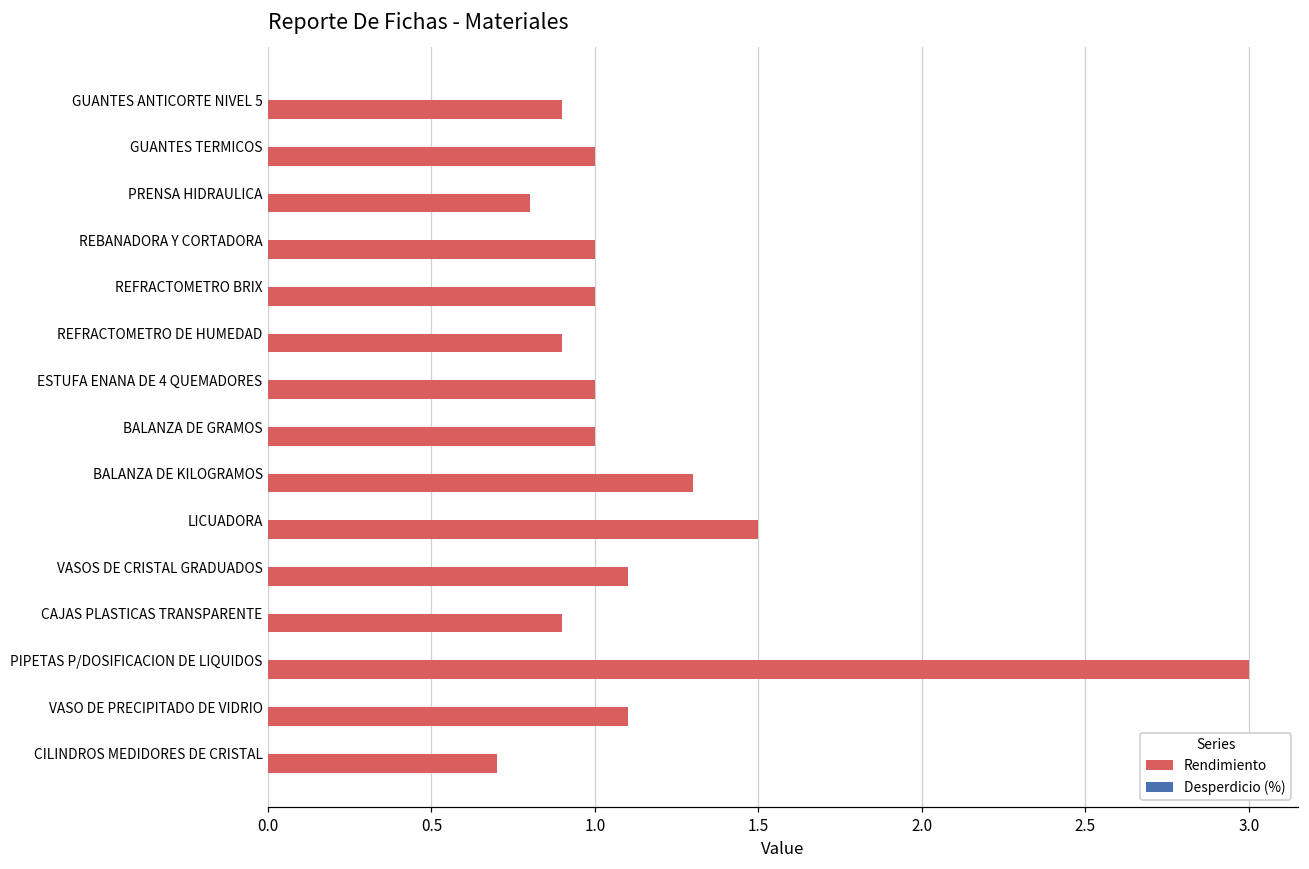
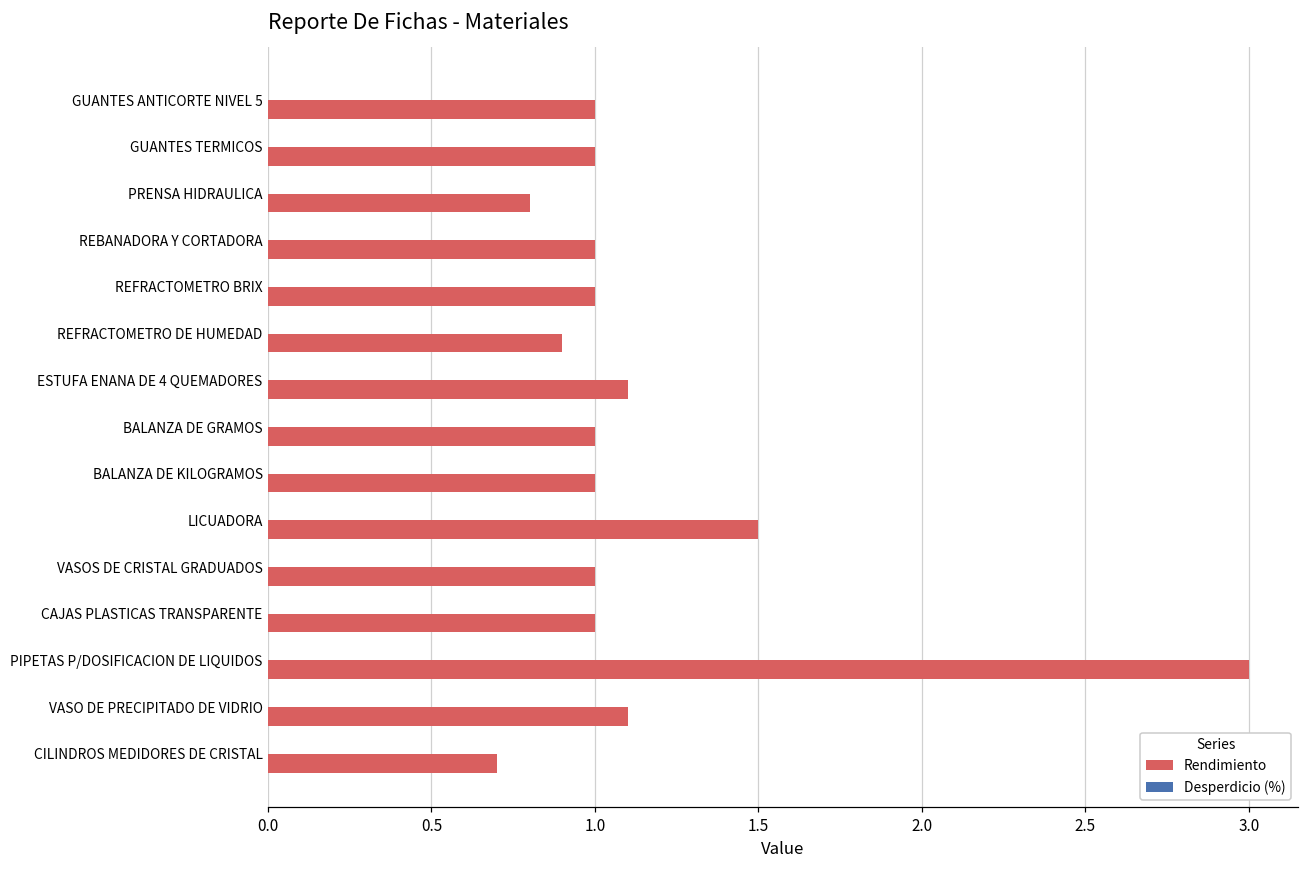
  {
    "Rendimiento": {
-     "GUANTES ANTICORTE NIVEL 5": 0.9,
+     "GUANTES ANTICORTE NIVEL 5": 1.0,
      "GUANTES TERMICOS": 1.0,
      "PRENSA HIDRAULICA": 0.8,
      "REBANADORA Y CORTADORA": 1.0,
      "REFRACTOMETRO BRIX": 1.0,
      "REFRACTOMETRO DE HUMEDAD": 0.9,
-     "ESTUFA ENANA DE 4 QUEMADORES": 1.0,
+     "ESTUFA ENANA DE 4 QUEMADORES": 1.1,
      "BALANZA DE GRAMOS": 1.0,
-     "BALANZA DE KILOGRAMOS": 1.3,
+     "BALANZA DE KILOGRAMOS": 1.0,
      "LICUADORA": 1.5,
-     "VASOS DE CRISTAL GRADUADOS": 1.1,
-     "CAJAS PLASTICAS TRANSPARENTE": 0.9,
+     "VASOS DE CRISTAL GRADUADOS": 1.0,
+     "CAJAS PLASTICAS TRANSPARENTE": 1.0,
      "PIPETAS P/DOSIFICACION DE LIQUIDOS": 3.0,
      "VASO DE PRECIPITADO DE VIDRIO": 1.1,
      "CILINDROS MEDIDORES DE CRISTAL": 0.7
    },
    "Desperdicio (%)": {
      "GUANTES ANTICORTE NIVEL 5": 0.0,
      "GUANTES TERMICOS": 0.0,
      "PRENSA HIDRAULICA": 0.0,
      "REBANADORA Y CORTADORA": 0.0,
      "REFRACTOMETRO BRIX": 0.0,
      "REFRACTOMETRO DE HUMEDAD": 0.0,
      "ESTUFA ENANA DE 4 QUEMADORES": 0.0,
      "BALANZA DE GRAMOS": 0.0,
      "BALANZA DE KILOGRAMOS": 0.0,
      "LICUADORA": 0.0,
      "VASOS DE CRISTAL GRADUADOS": 0.0,
      "CAJAS PLASTICAS TRANSPARENTE": 0.0,
      "PIPETAS P/DOSIFICACION DE LIQUIDOS": 0.0,
      "VASO DE PRECIPITADO DE VIDRIO": 0.0,
      "CILINDROS MEDIDORES DE CRISTAL": 0.0
    }
  }
